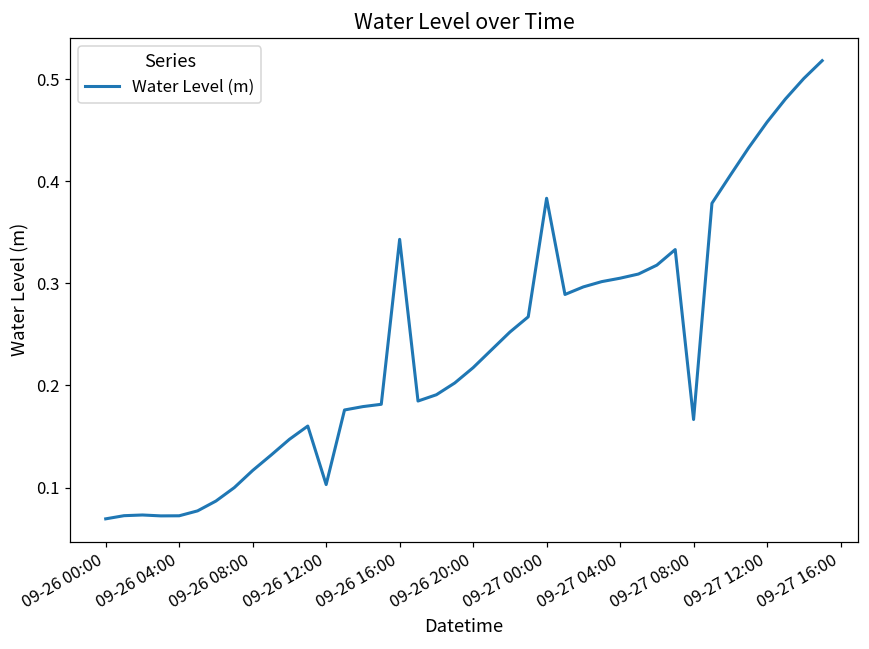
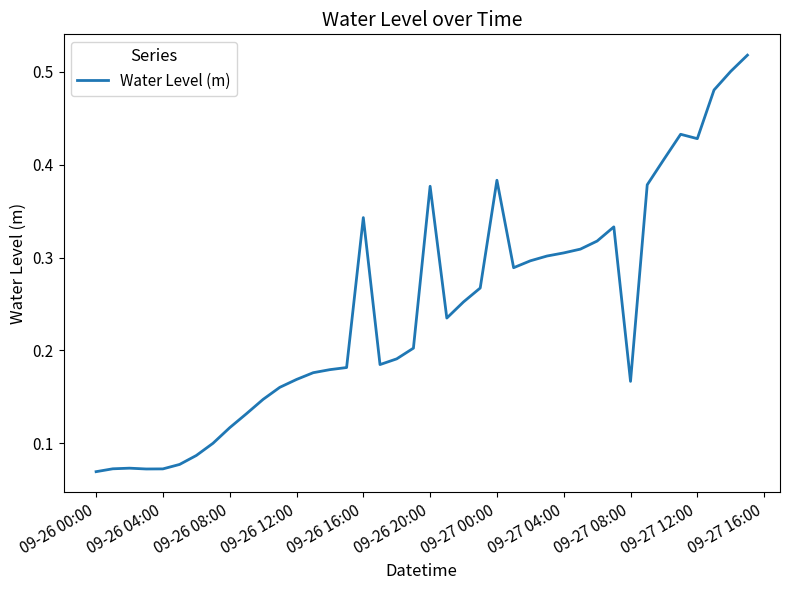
  {
    "09-26 00:00": 0.07,
    "09-26 04:00": 0.07,
    "09-26 08:00": 0.12,
-   "09-26 12:00": 0.10,
+   "09-26 12:00": 0.17,
    "09-26 16:00": 0.34,
-   "09-26 20:00": 0.22,
+   "09-26 20:00": 0.38,
    "09-27 00:00": 0.38,
    "09-27 04:00": 0.31,
    "09-27 08:00": 0.17,
-   "09-27 12:00": 0.46
+   "09-27 12:00": 0.43
  }
